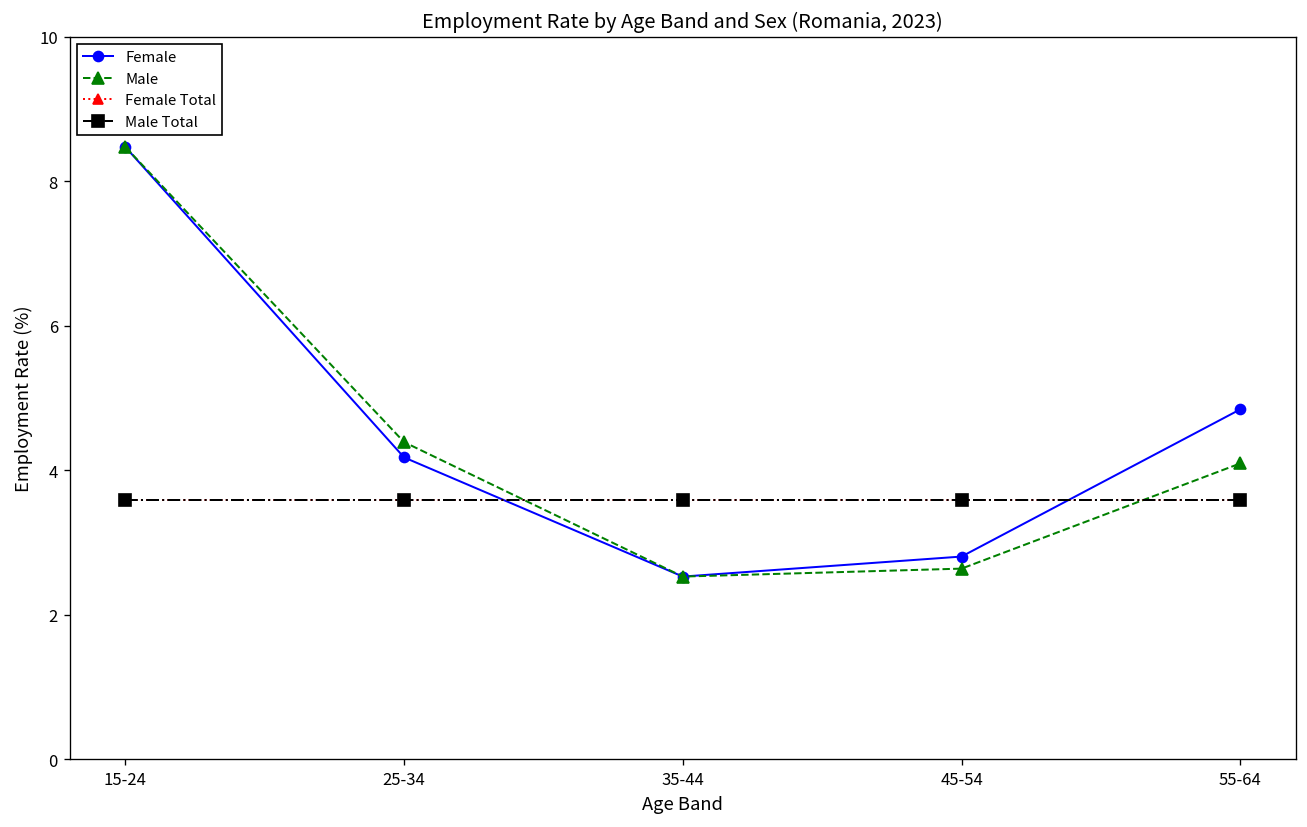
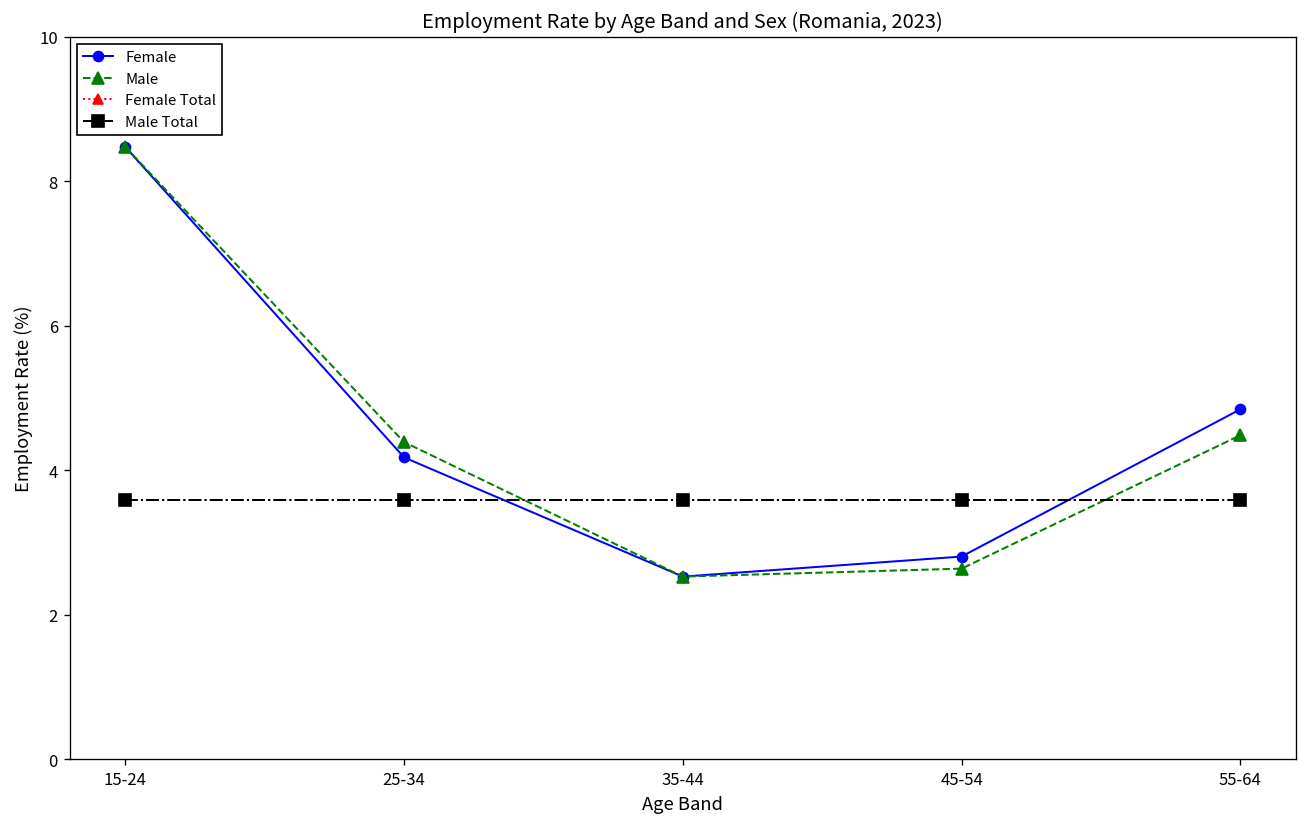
  {
    "Female": {
      "25-34": 4.2,
      "45-54": 2.8,
      "55-64": 4.8
    },
    "Male": {
      "25-34": 4.4,
      "45-54": 2.6,
-     "55-64": 4.1
+     "55-64": 4.5
    },
    "Male Total": {
      "15-24": 3.6,
      "25-34": 3.6,
      "35-44": 3.6,
      "45-54": 3.6,
      "55-64": 3.6
    }
  }
